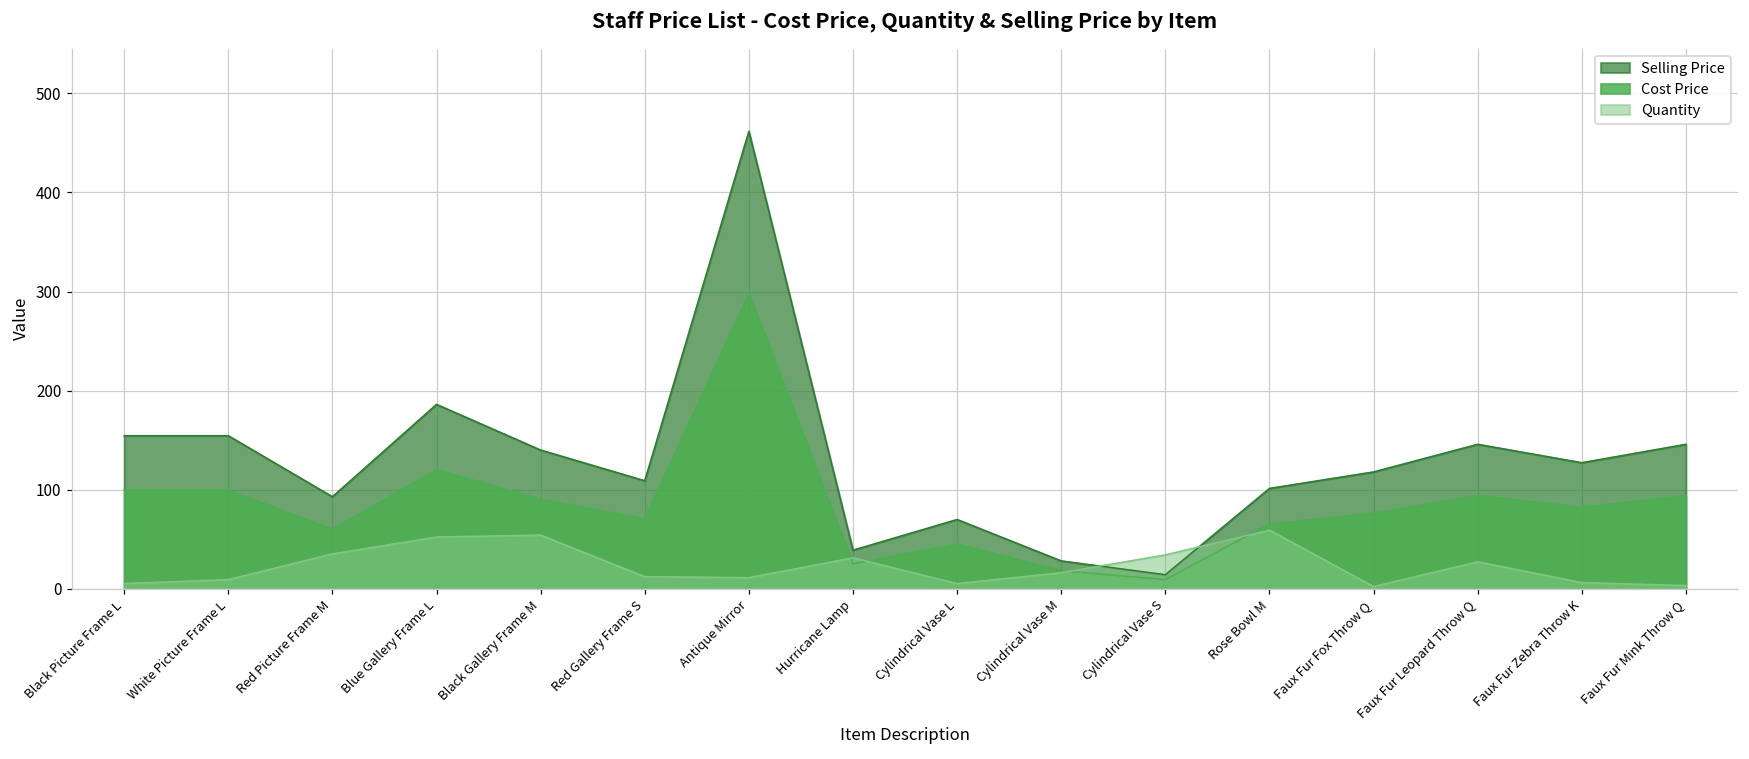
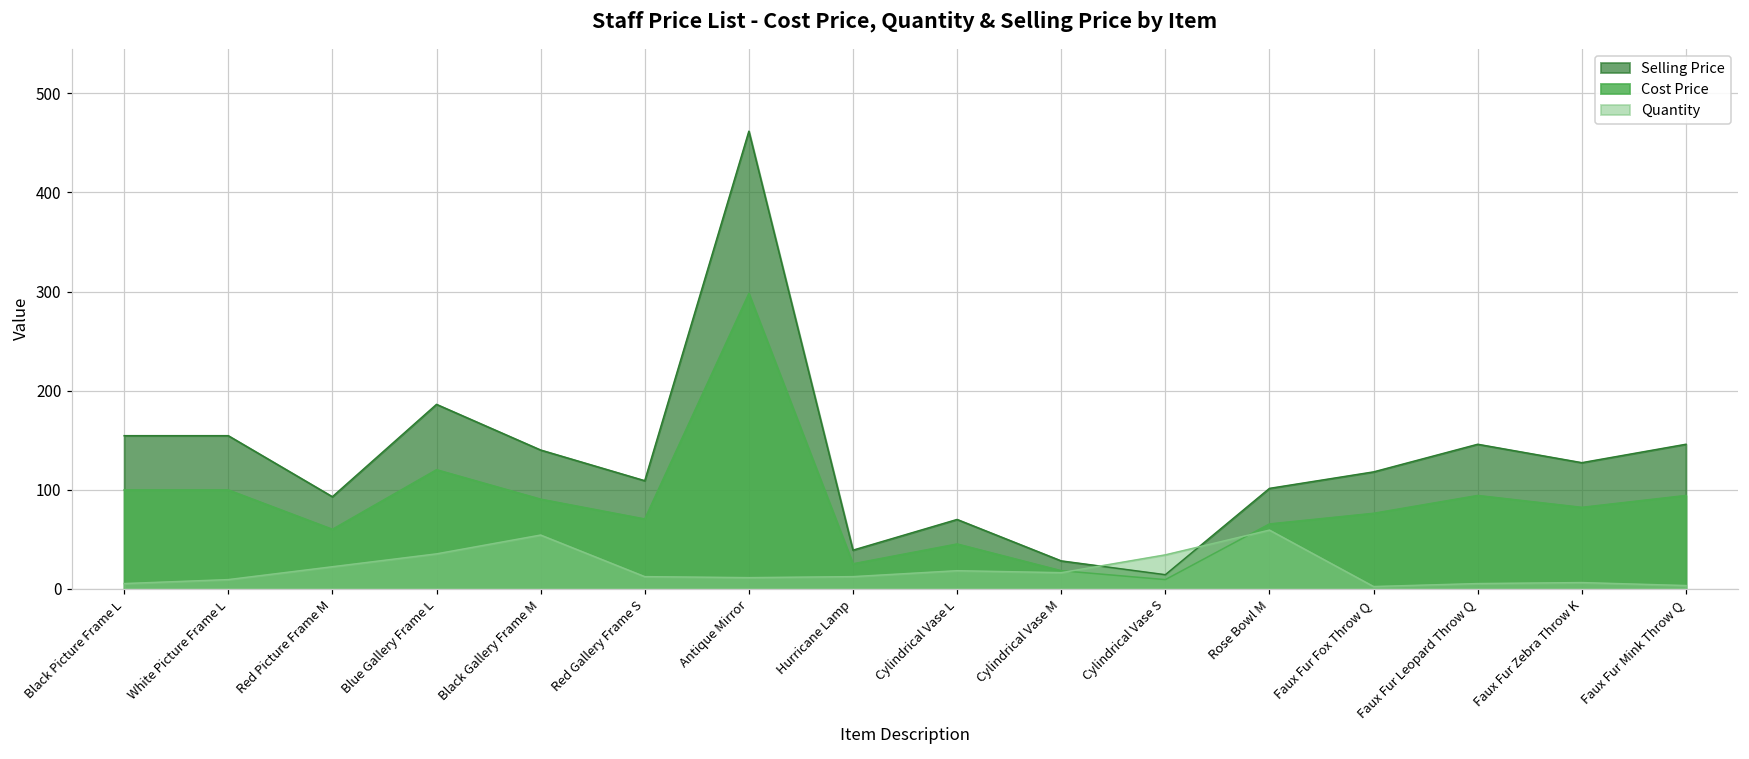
  {
    "Quantity": {
      "Black Picture Frame L": 10,
      "White Picture Frame L": 10,
-     "Red Picture Frame M": 40,
-     "Blue Gallery Frame L": 50,
+     "Red Picture Frame M": 20,
+     "Blue Gallery Frame L": 40,
      "Black Gallery Frame M": 50,
      "Red Gallery Frame S": 10,
      "Antique Mirror": 10,
-     "Hurricane Lamp": 30,
-     "Cylindrical Vase L": 10,
+     "Hurricane Lamp": 10,
+     "Cylindrical Vase L": 20,
      "Cylindrical Vase S": 30,
      "Rose Bowl M": 60,
      "Faux Fur Fox Throw Q": 0,
-     "Faux Fur Leopard Throw Q": 30,
+     "Faux Fur Leopard Throw Q": 10,
      "Faux Fur Zebra Throw K": 10,
      "Faux Fur Mink Throw Q": 0
    }
  }
